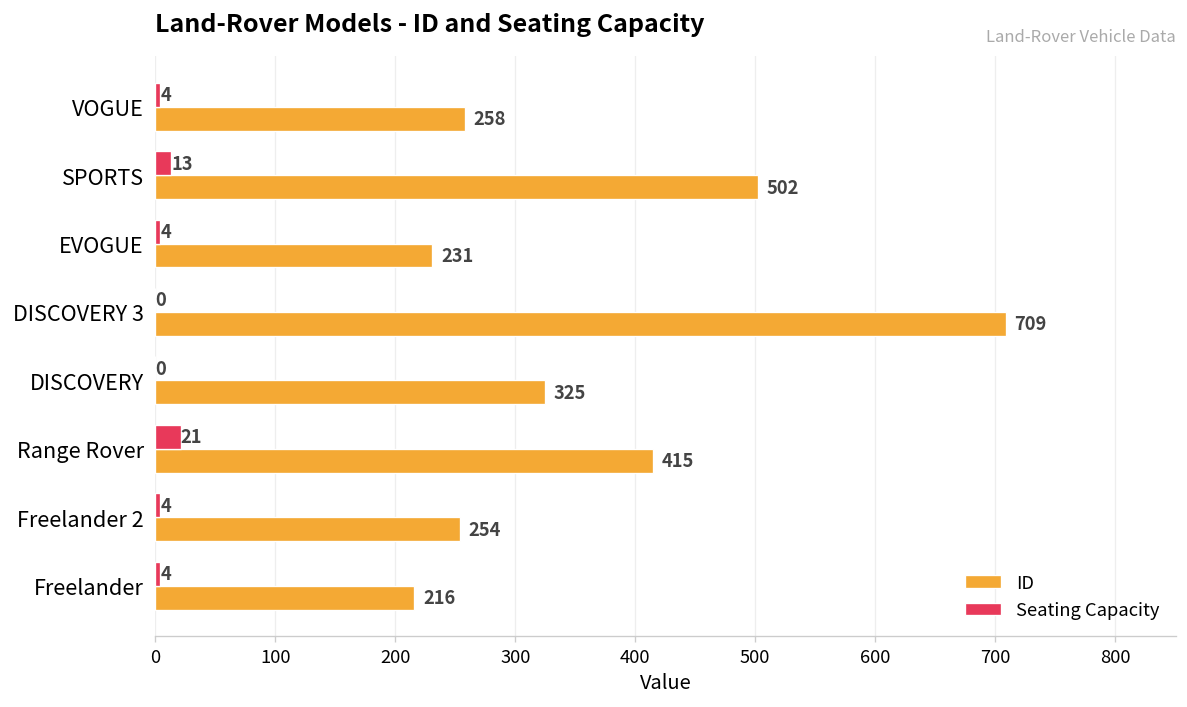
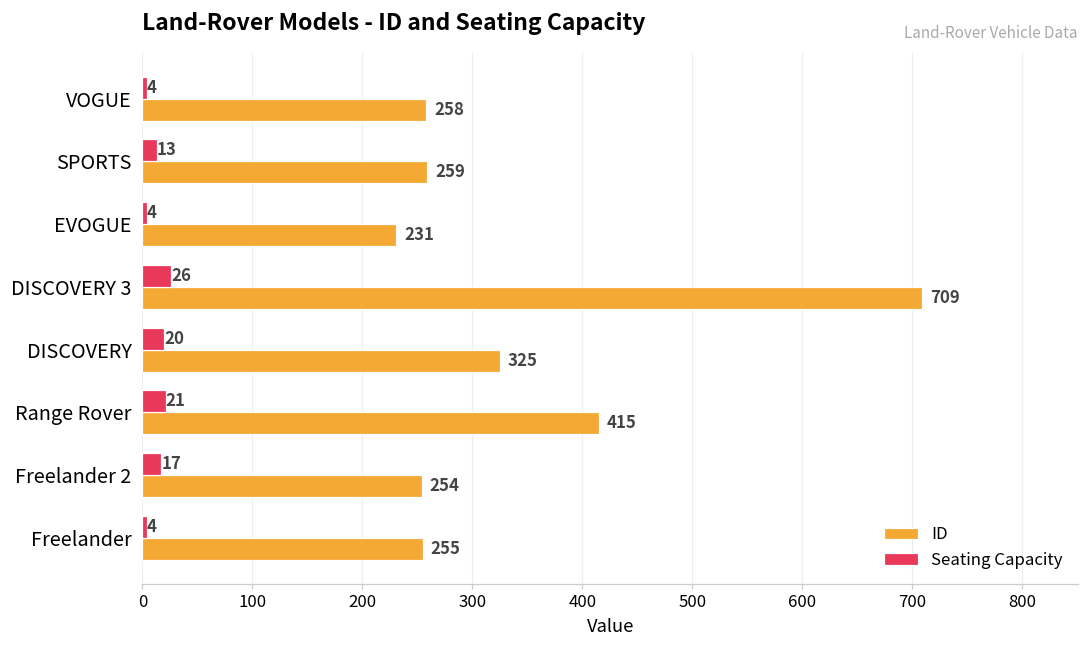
  {
    "ID": {
      "VOGUE": 258,
-     "SPORTS": 502,
+     "SPORTS": 259,
      "EVOGUE": 231,
      "DISCOVERY 3": 709,
      "DISCOVERY": 325,
      "Range Rover": 415,
      "Freelander 2": 254,
-     "Freelander": 216
+     "Freelander": 255
    },
    "Seating Capacity": {
      "VOGUE": 4,
      "SPORTS": 13,
      "EVOGUE": 4,
-     "DISCOVERY 3": 0,
-     "DISCOVERY": 0,
+     "DISCOVERY 3": 26,
+     "DISCOVERY": 20,
      "Range Rover": 21,
-     "Freelander 2": 4,
+     "Freelander 2": 17,
      "Freelander": 4
    }
  }
